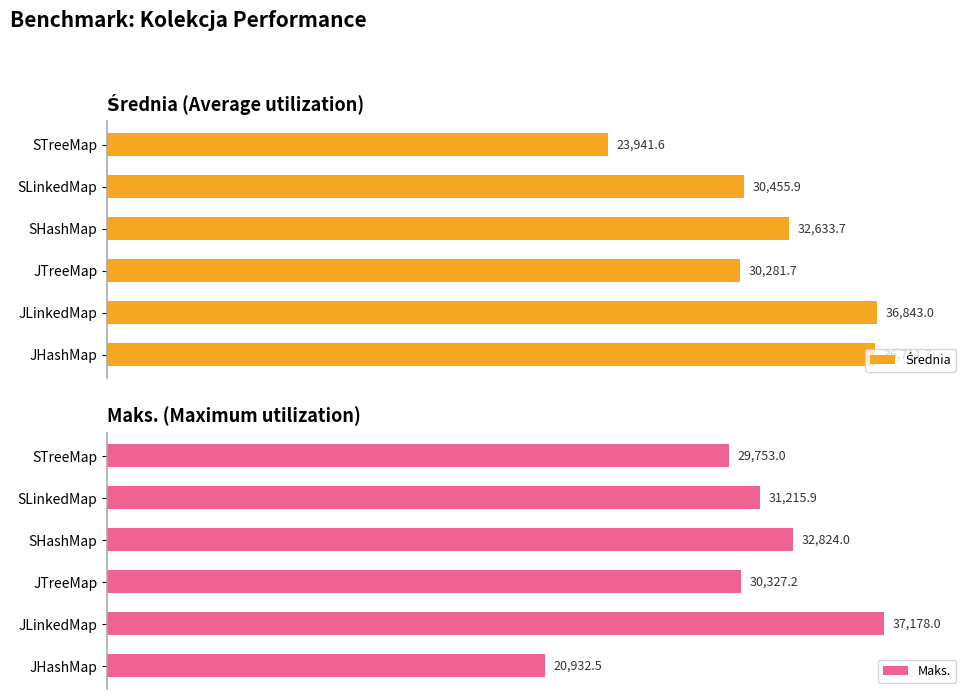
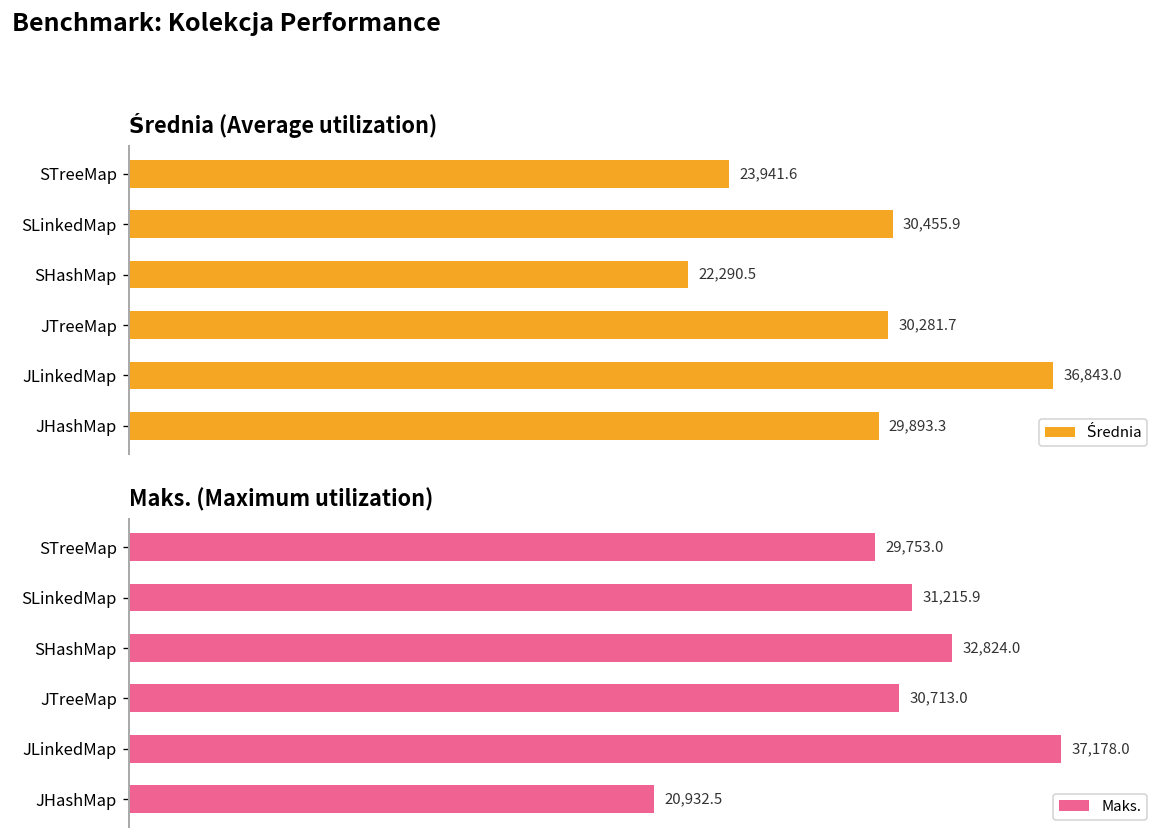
  {
    "Średnia (Average utilization)": {
      "STreeMap": "23,941.6",
      "SLinkedMap": "30,455.9",
-     "SHashMap": "32,633.7",
+     "SHashMap": "22,290.5",
      "JTreeMap": "30,281.7",
      "JLinkedMap": "36,843.0",
-     "JHashMap": "36,711.7"
+     "JHashMap": "29,893.3"
    },
    "Maks. (Maximum utilization)": {
      "STreeMap": "29,753.0",
      "SLinkedMap": "31,215.9",
      "SHashMap": "32,824.0",
-     "JTreeMap": "30,327.2",
+     "JTreeMap": "30,713.0",
      "JLinkedMap": "37,178.0",
      "JHashMap": "20,932.5"
    }
  }
